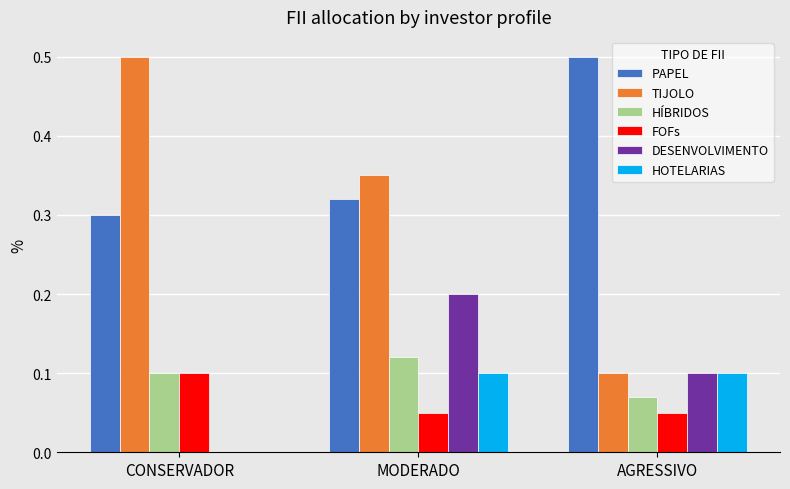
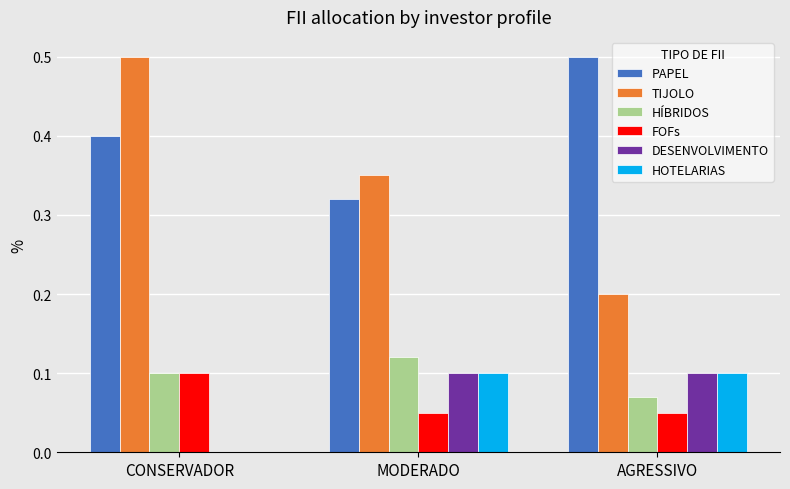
  {
    "PAPEL": {
-     "CONSERVADOR": 0.3,
+     "CONSERVADOR": 0.4,
      "MODERADO": 0.32,
      "AGRESSIVO": 0.5
    },
    "TIJOLO": {
      "CONSERVADOR": 0.5,
      "MODERADO": 0.35,
-     "AGRESSIVO": 0.1
+     "AGRESSIVO": 0.2
    },
    "HÍBRIDOS": {
      "CONSERVADOR": 0.1,
      "MODERADO": 0.12,
      "AGRESSIVO": 0.07
    },
    "FOFs": {
      "CONSERVADOR": 0.1,
      "MODERADO": 0.05,
      "AGRESSIVO": 0.05
    },
    "DESENVOLVIMENTO": {
      "CONSERVADOR": 0.0,
-     "MODERADO": 0.2,
+     "MODERADO": 0.1,
      "AGRESSIVO": 0.1
    },
    "HOTELARIAS": {
      "CONSERVADOR": 0.0,
      "MODERADO": 0.1,
      "AGRESSIVO": 0.1
    }
  }
